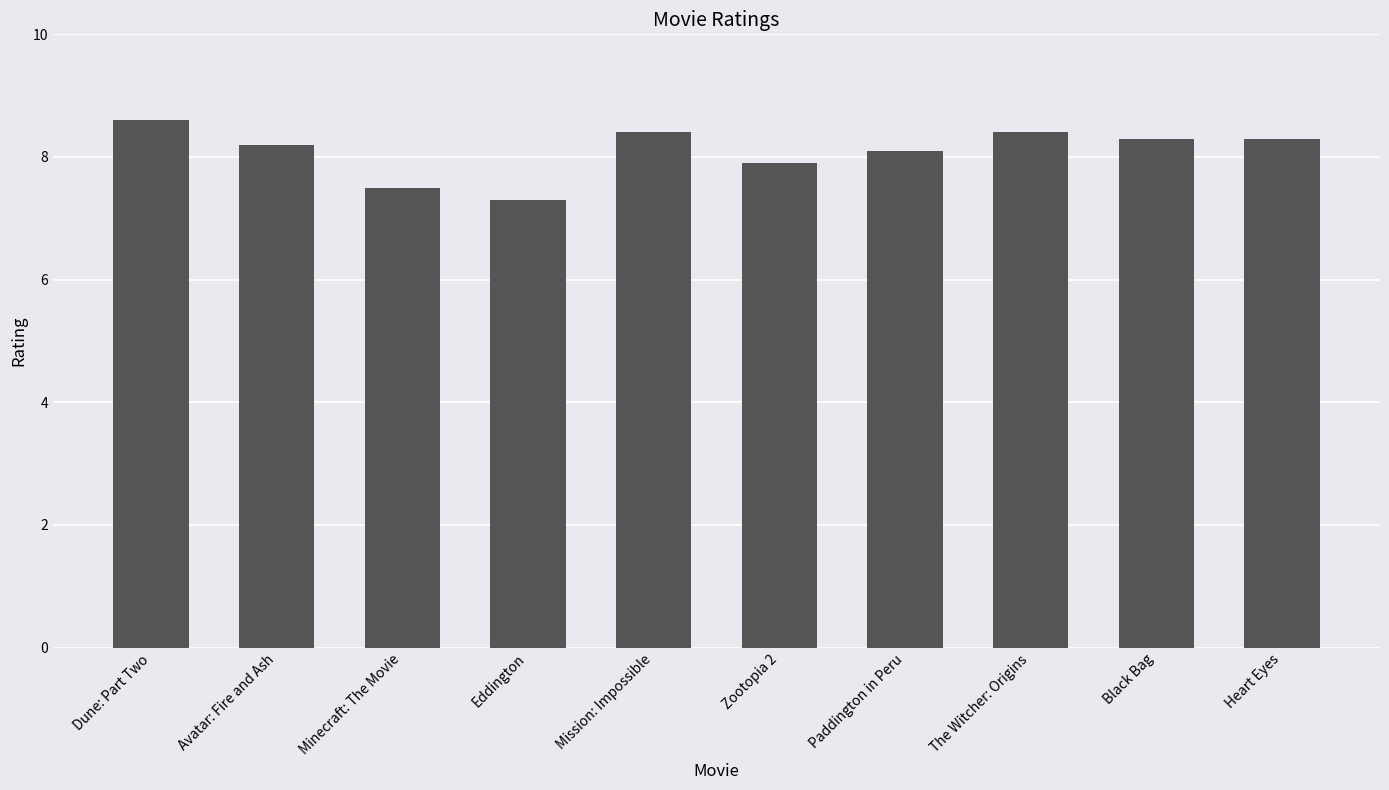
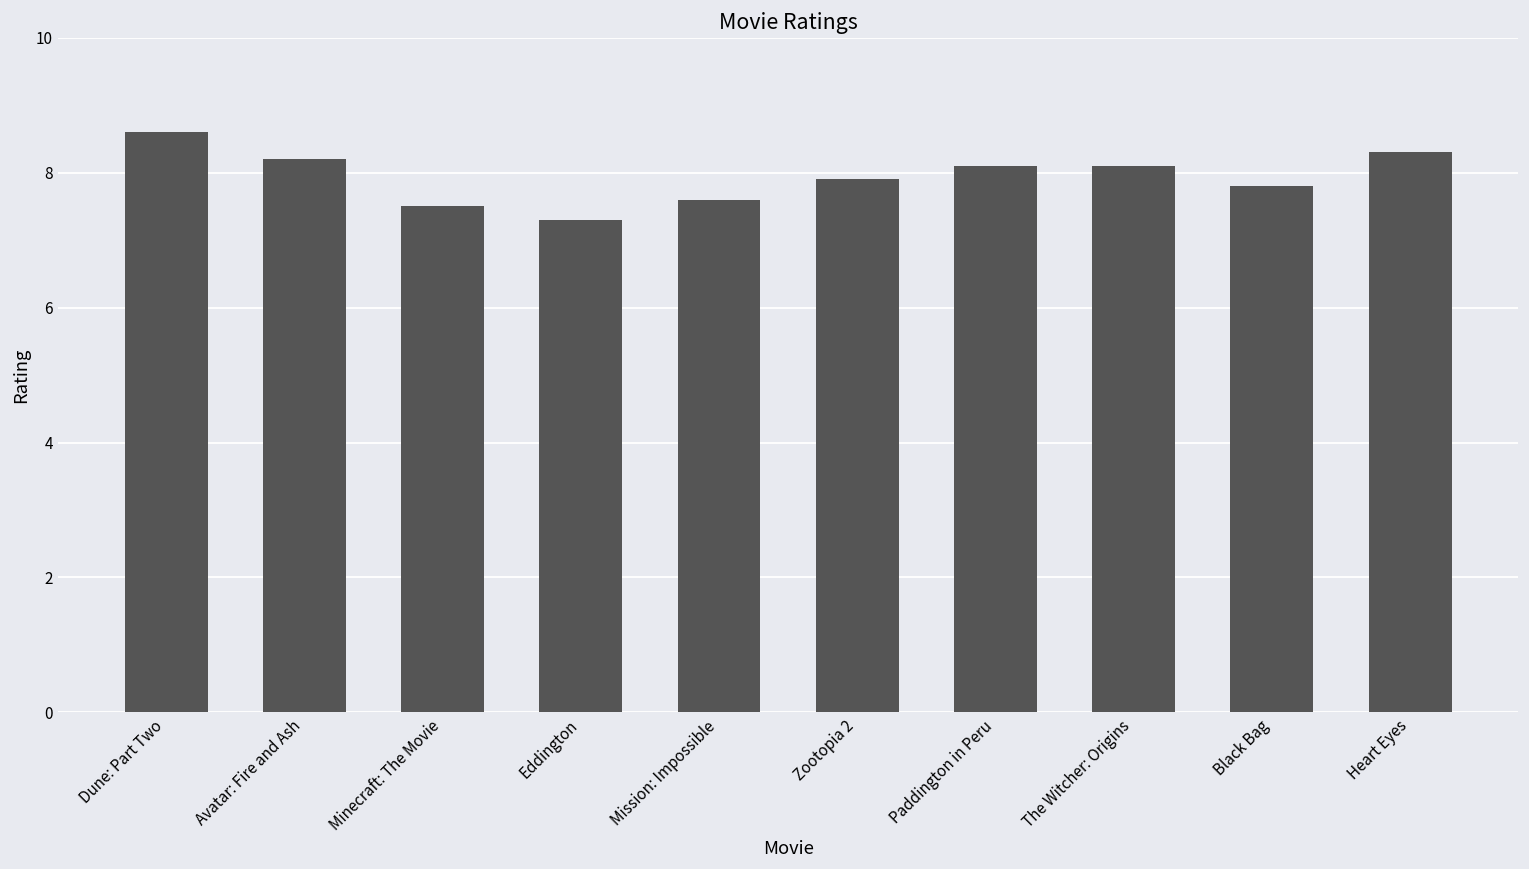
  {
    "Dune: Part Two": 8.6,
    "Avatar: Fire and Ash": 8.2,
    "Minecraft: The Movie": 7.5,
    "Eddington": 7.3,
-   "Mission: Impossible": 8.4,
+   "Mission: Impossible": 7.6,
    "Zootopia 2": 7.9,
    "Paddington in Peru": 8.1,
-   "The Witcher: Origins": 8.4,
-   "Black Bag": 8.3,
+   "The Witcher: Origins": 8.1,
+   "Black Bag": 7.8,
    "Heart Eyes": 8.3
  }
